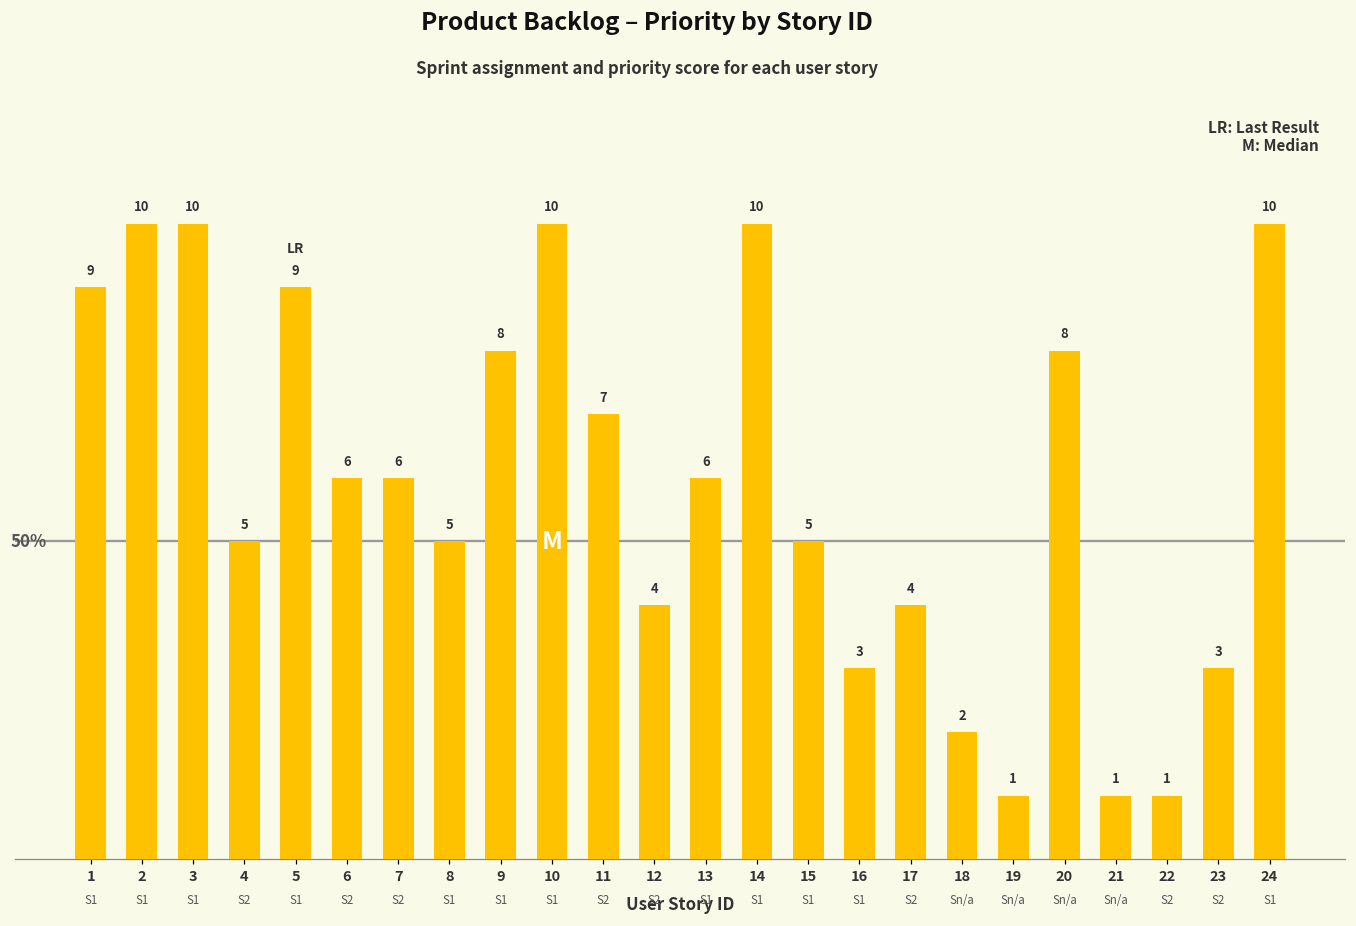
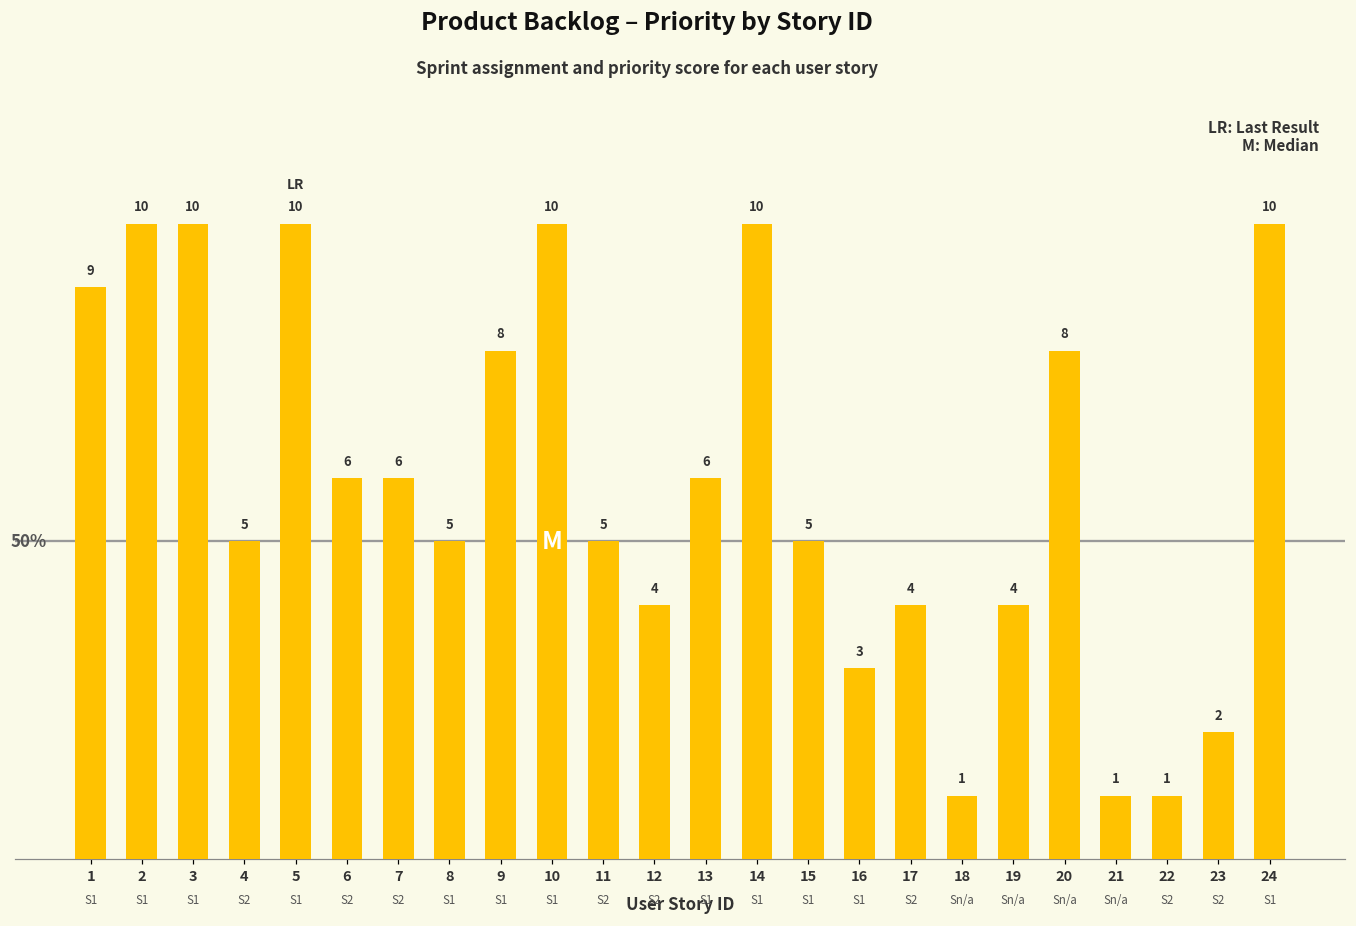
  {
    "1": 9,
    "2": 10,
    "3": 10,
    "4": 5,
-   "5": 9,
+   "5": 10,
    "6": 6,
    "7": 6,
    "8": 5,
    "9": 8,
    "10": 10,
-   "11": 7,
+   "11": 5,
    "12": 4,
    "13": 6,
    "14": 10,
    "15": 5,
    "16": 3,
    "17": 4,
-   "18": 2,
-   "19": 1,
+   "18": 1,
+   "19": 4,
    "20": 8,
    "21": 1,
    "22": 1,
-   "23": 3,
+   "23": 2,
    "24": 10
  }
